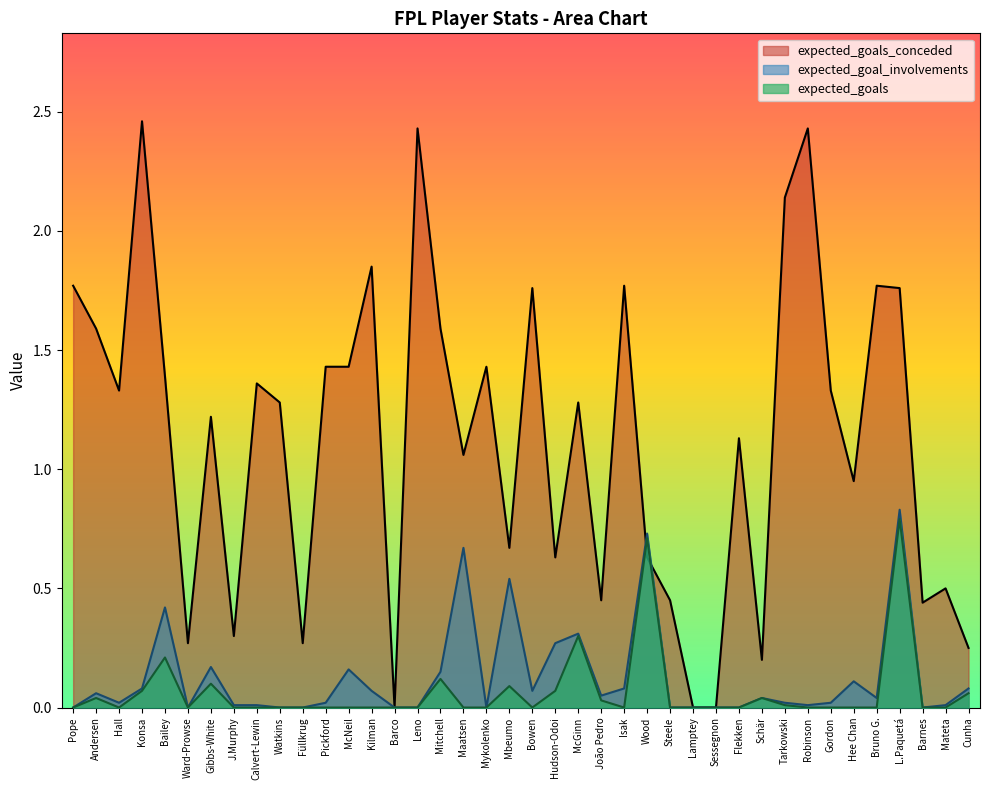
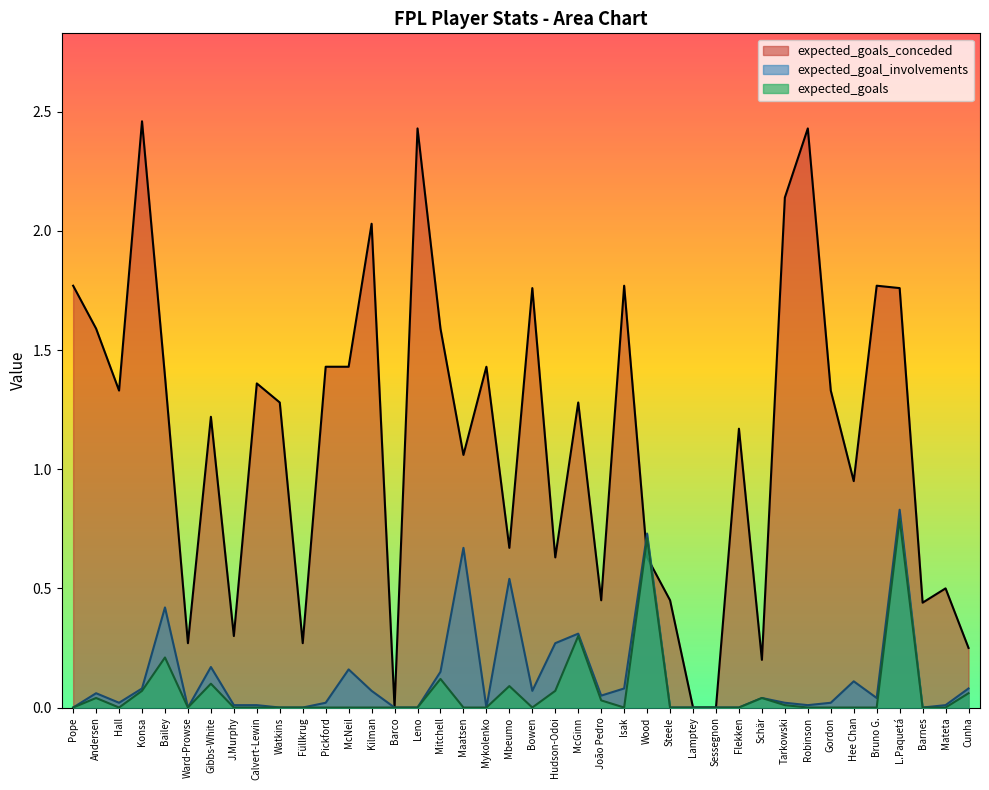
  {
    "expected_goals_conceded": {
      "Pope": 1.77,
      "Andersen": 1.59,
      "Hall": 1.33,
      "Konsa": 2.46,
      "Bailey": 1.39,
      "Ward-Prowse": 0.27,
      "Gibbs-White": 1.22,
      "J.Murphy": 0.30,
      "Calvert-Lewin": 1.36,
      "Watkins": 1.28,
      "Füllkrug": 0.27,
      "Pickford": 1.43,
      "McNeil": 1.43,
-     "Kilman": 1.85,
+     "Kilman": 2.03,
      "Leno": 2.43,
      "Mitchell": 1.59,
      "Maatsen": 1.06,
      "Mykolenko": 1.43,
      "Mbeumo": 0.67,
      "Bowen": 1.76,
      "Hudson-Odoi": 0.63,
      "McGinn": 1.28,
      "João Pedro": 0.45,
      "Isak": 1.77,
      "Wood": 0.63,
      "Steele": 0.45,
-     "Flekken": 1.13,
+     "Flekken": 1.17,
      "Schär": 0.20,
      "Tarkowski": 2.14,
      "Robinson": 2.43,
      "Gordon": 1.33,
      "Hee Chan": 0.95,
      "Bruno G.": 1.77,
      "L.Paquetá": 1.76,
      "Barnes": 0.44,
      "Mateta": 0.50,
      "Cunha": 0.25
    },
    "expected_goal_involvements": {
      "Andersen": 0.06,
      "Hall": 0.02,
      "Bailey": 0.42,
      "Gibbs-White": 0.17,
      "Pickford": 0.02,
      "McNeil": 0.16,
      "Kilman": 0.07,
      "Mitchell": 0.15,
      "Maatsen": 0.67,
      "Mbeumo": 0.54,
      "Bowen": 0.07,
      "Hudson-Odoi": 0.27,
      "João Pedro": 0.05,
      "Isak": 0.08,
      "Wood": 0.73,
      "Gordon": 0.02,
      "Hee Chan": 0.11,
      "Bruno G.": 0.04,
      "L.Paquetá": 0.83,
      "Cunha": 0.08
    },
    "expected_goals": {
      "Andersen": 0.04,
      "Hall": 0.00,
      "Bailey": 0.21,
      "Gibbs-White": 0.10,
      "Pickford": 0.00,
      "McNeil": 0.00,
      "Kilman": 0.00,
      "Mitchell": 0.12,
      "Maatsen": 0.00,
      "Mbeumo": 0.09,
      "Bowen": 0.00,
      "Hudson-Odoi": 0.07,
      "João Pedro": 0.03,
      "Isak": 0.00,
      "Wood": 0.71,
      "Gordon": 0.00,
      "Hee Chan": 0.00,
      "Bruno G.": 0.00,
      "L.Paquetá": 0.79,
      "Cunha": 0.06
    }
  }
